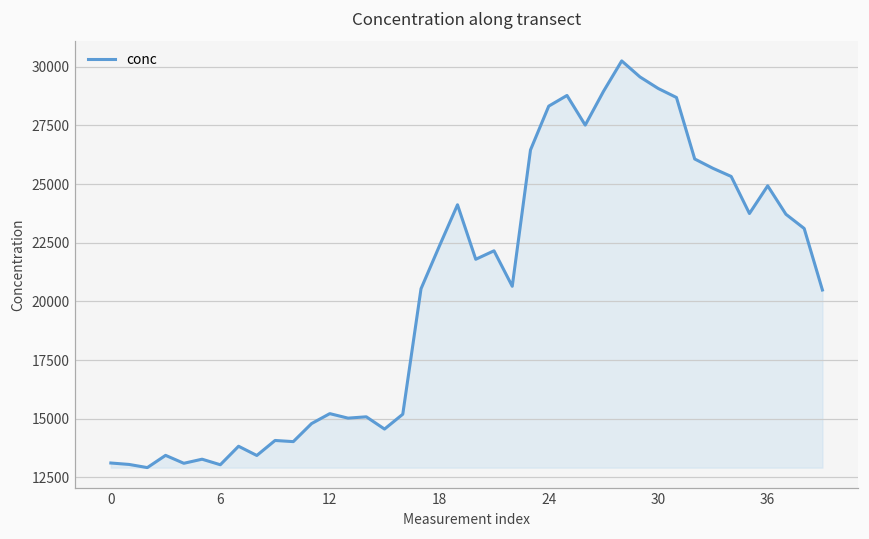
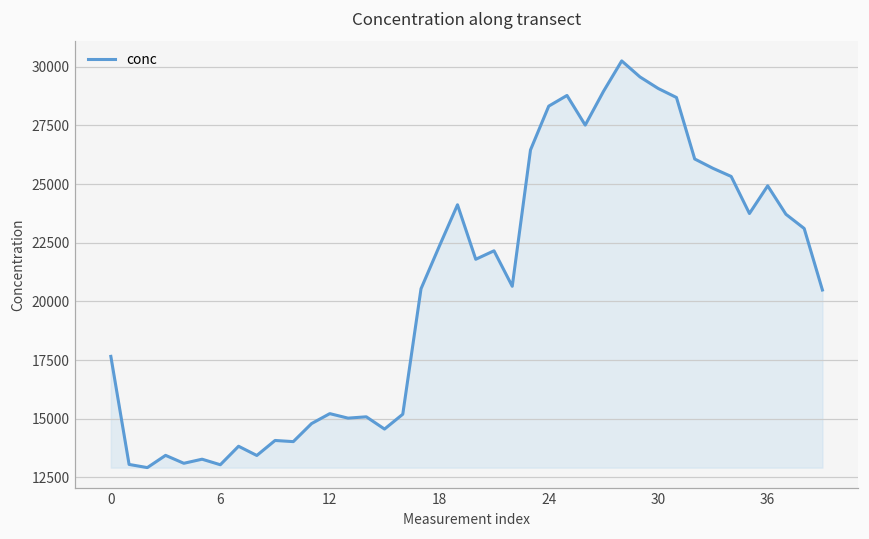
  {
-   "0": 13100,
+   "0": 17700,
    "6": 13000,
    "12": 15200,
    "18": 22300,
    "24": 28300,
    "30": 29100,
    "36": 24900
  }
